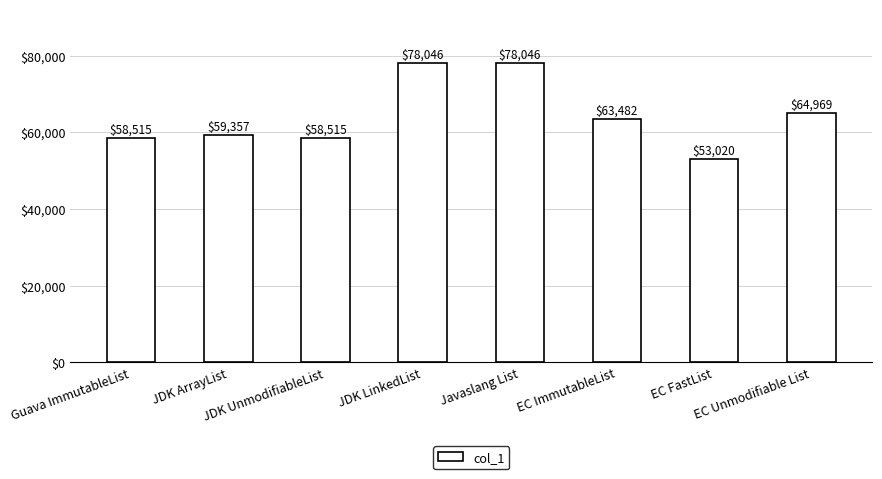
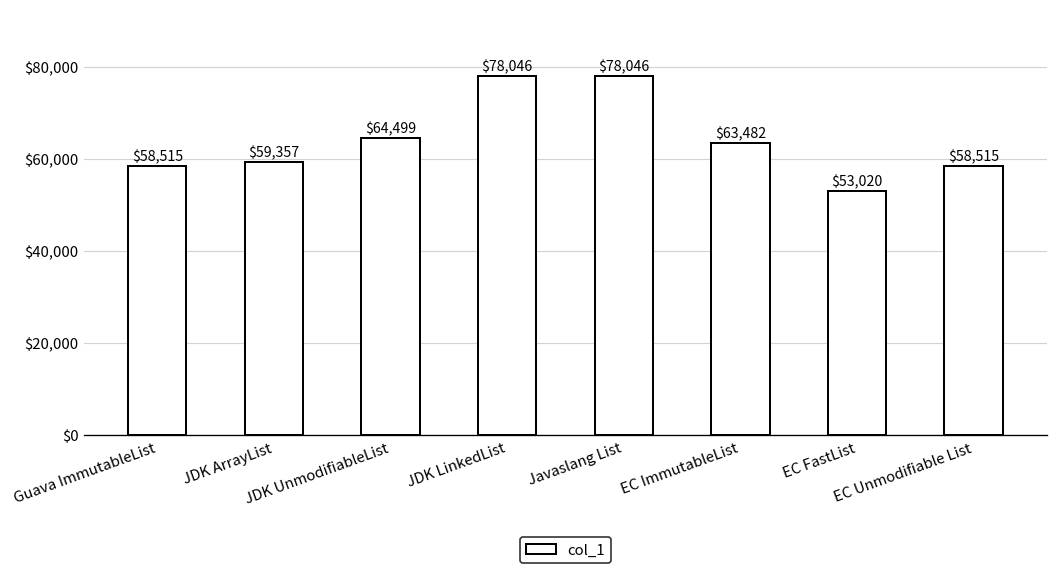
  {
    "Guava ImmutableList": "$58,515",
    "JDK ArrayList": "$59,357",
-   "JDK UnmodifiableList": "$58,515",
+   "JDK UnmodifiableList": "$64,499",
    "JDK LinkedList": "$78,046",
    "Javaslang List": "$78,046",
    "EC ImmutableList": "$63,482",
    "EC FastList": "$53,020",
-   "EC Unmodifiable List": "$64,969"
+   "EC Unmodifiable List": "$58,515"
  }
